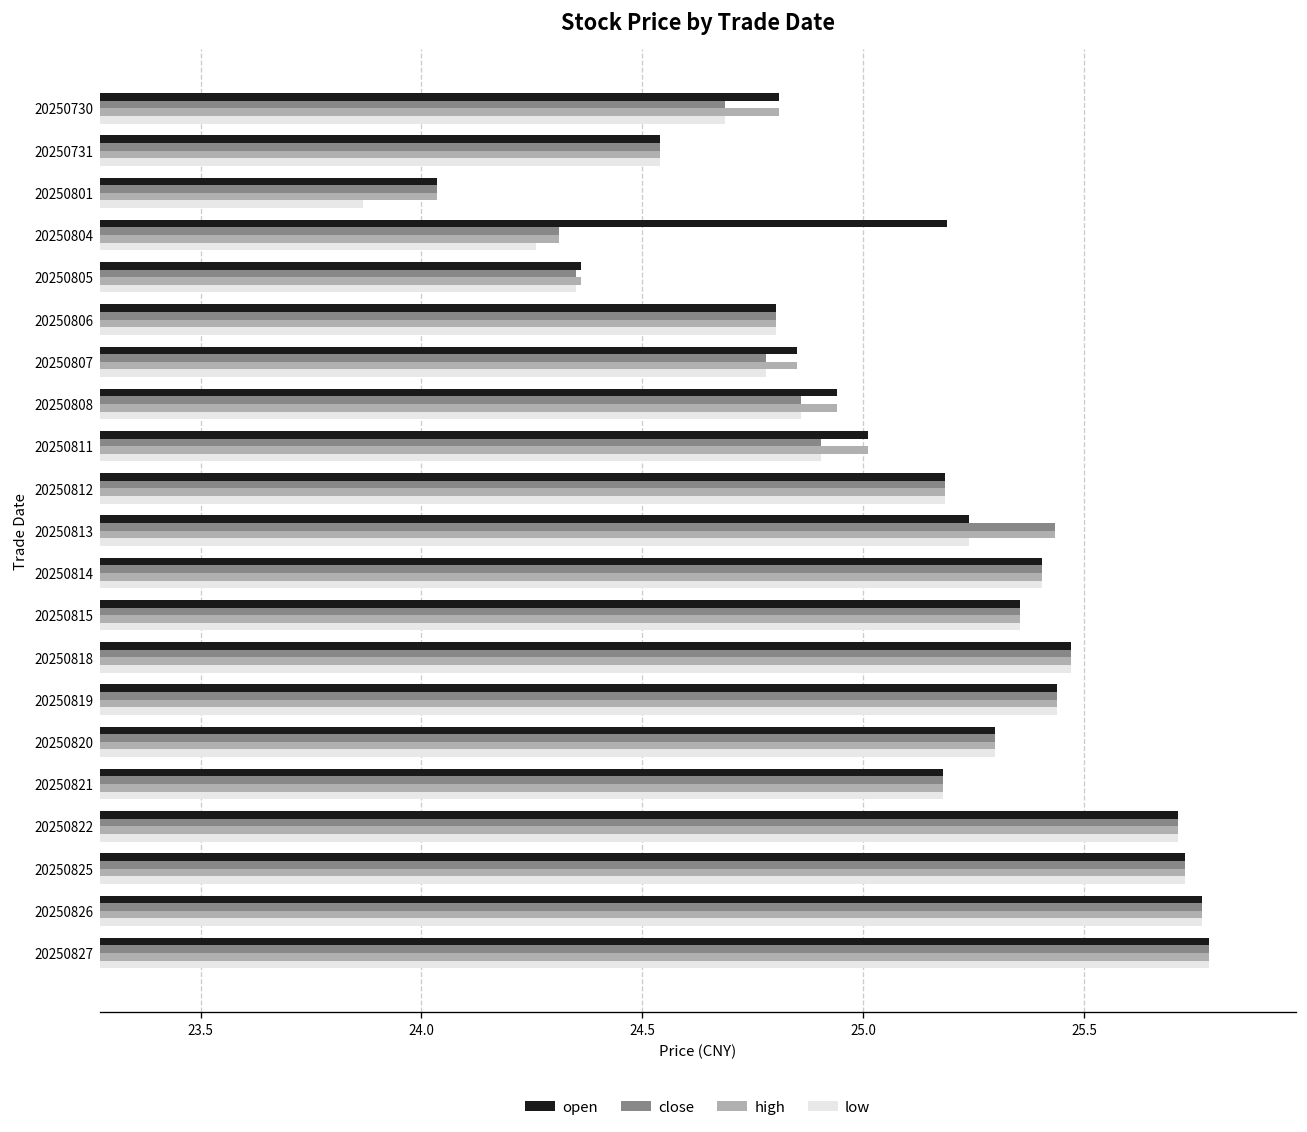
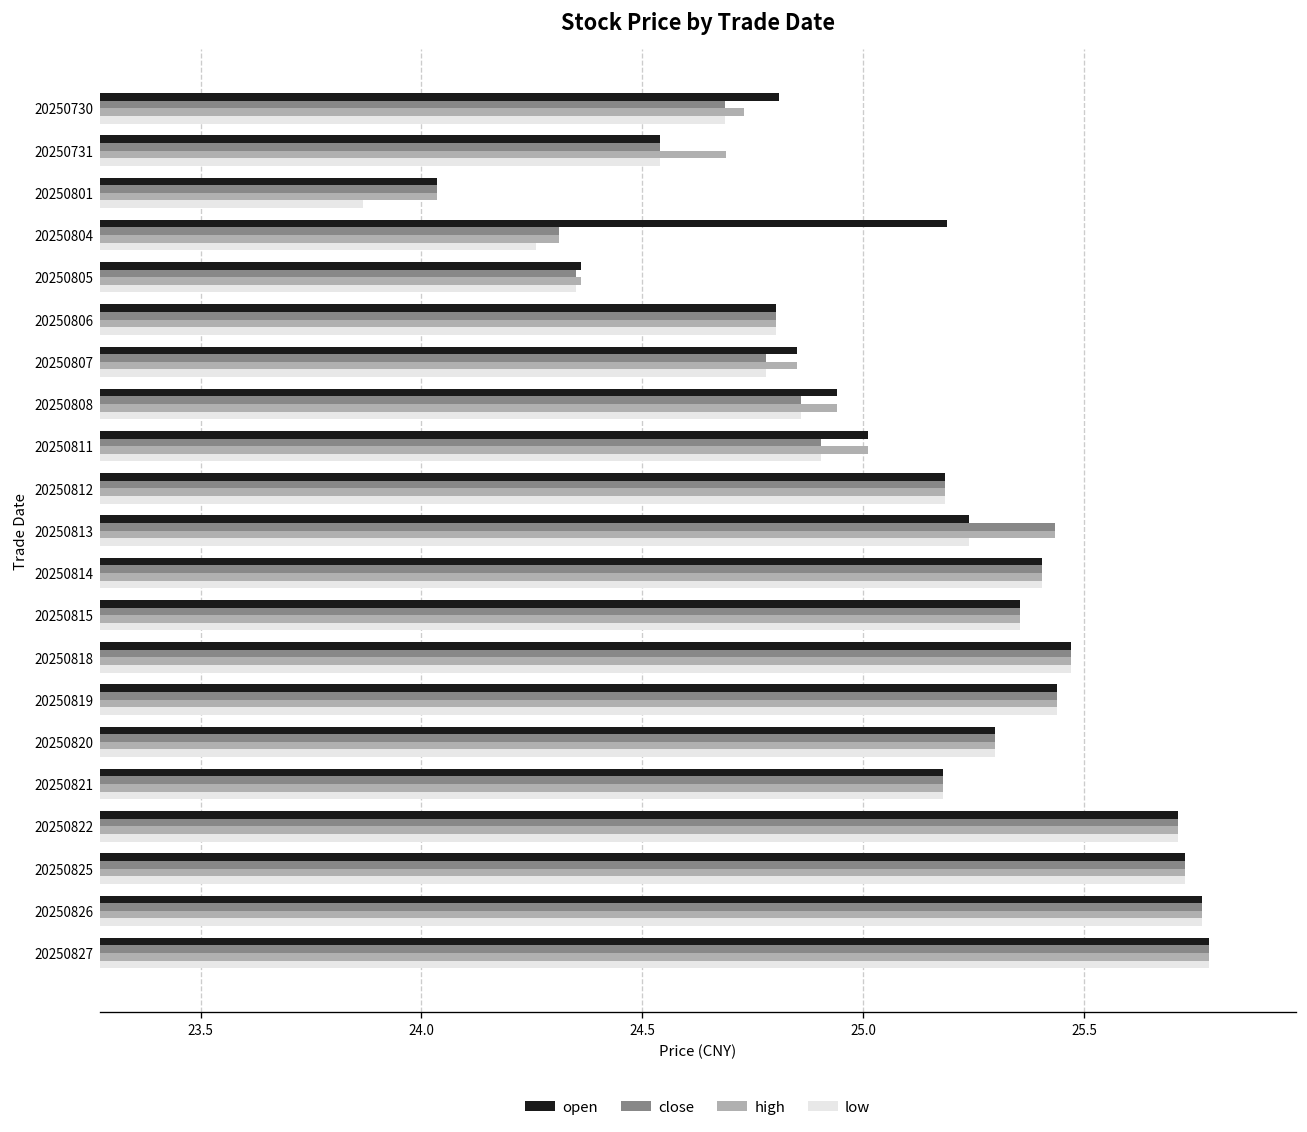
  {
    "open": {
      "20250730": 24.81,
      "20250731": 24.54,
      "20250801": 24.04,
      "20250804": 25.19,
      "20250805": 24.36,
      "20250806": 24.80,
      "20250807": 24.85,
      "20250808": 24.94,
      "20250811": 25.01,
      "20250812": 25.19,
      "20250813": 25.24,
      "20250814": 25.41,
      "20250815": 25.36,
      "20250818": 25.47,
      "20250819": 25.44,
      "20250820": 25.30,
      "20250821": 25.18,
      "20250822": 25.71,
      "20250825": 25.73,
      "20250826": 25.77,
      "20250827": 25.78
    },
    "close": {
      "20250730": 24.69,
      "20250731": 24.54,
      "20250801": 24.04,
      "20250804": 24.31,
      "20250805": 24.35,
      "20250806": 24.80,
      "20250807": 24.78,
      "20250808": 24.86,
      "20250811": 24.91,
      "20250812": 25.19,
      "20250813": 25.43,
      "20250814": 25.41,
      "20250815": 25.36,
      "20250818": 25.47,
      "20250819": 25.44,
      "20250820": 25.30,
      "20250821": 25.18,
      "20250822": 25.71,
      "20250825": 25.73,
      "20250826": 25.77,
      "20250827": 25.78
    },
    "high": {
-     "20250730": 24.81,
-     "20250731": 24.54,
+     "20250730": 24.73,
+     "20250731": 24.69,
      "20250801": 24.04,
      "20250804": 24.31,
      "20250805": 24.36,
      "20250806": 24.80,
      "20250807": 24.85,
      "20250808": 24.94,
      "20250811": 25.01,
      "20250812": 25.19,
      "20250813": 25.43,
      "20250814": 25.41,
      "20250815": 25.36,
      "20250818": 25.47,
      "20250819": 25.44,
      "20250820": 25.30,
      "20250821": 25.18,
      "20250822": 25.71,
      "20250825": 25.73,
      "20250826": 25.77,
      "20250827": 25.78
    },
    "low": {
      "20250730": 24.69,
      "20250731": 24.54,
      "20250801": 23.87,
      "20250804": 24.26,
      "20250805": 24.35,
      "20250806": 24.80,
      "20250807": 24.78,
      "20250808": 24.86,
      "20250811": 24.91,
      "20250812": 25.19,
      "20250813": 25.24,
      "20250814": 25.41,
      "20250815": 25.36,
      "20250818": 25.47,
      "20250819": 25.44,
      "20250820": 25.30,
      "20250821": 25.18,
      "20250822": 25.71,
      "20250825": 25.73,
      "20250826": 25.77,
      "20250827": 25.78
    }
  }
